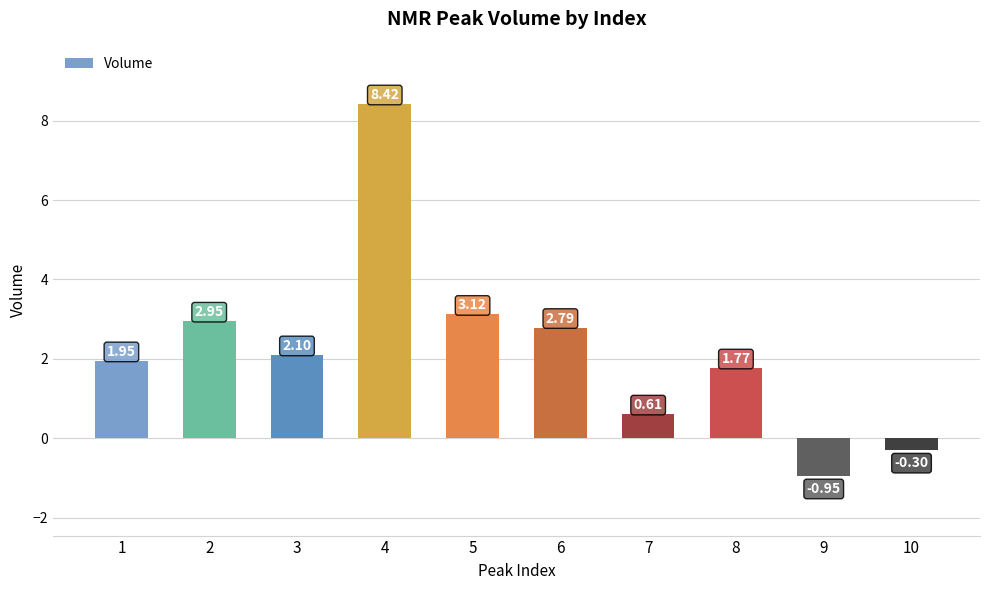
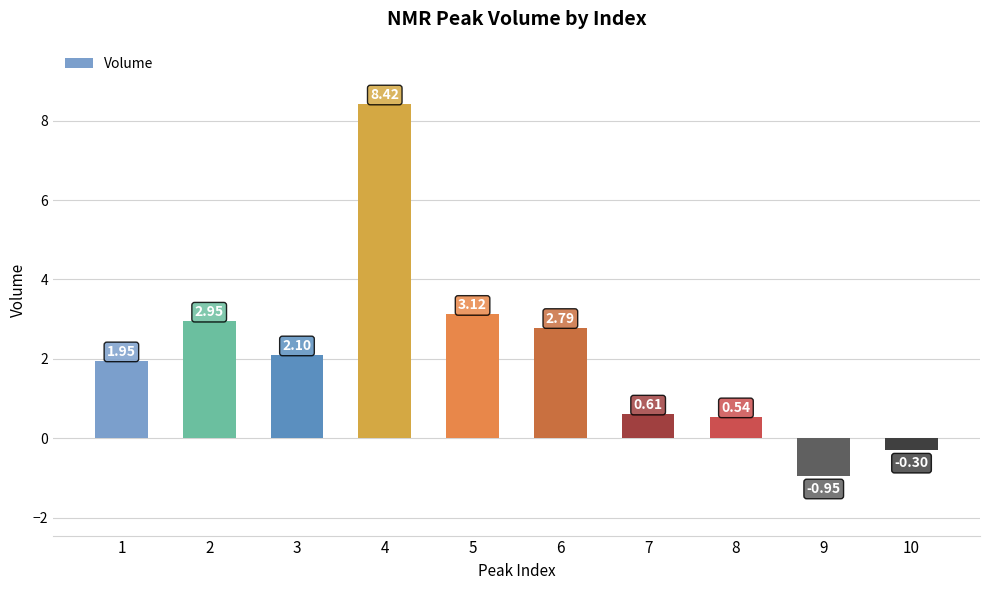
  {
-   "8": 1.77
+   "8": 0.54
  }
